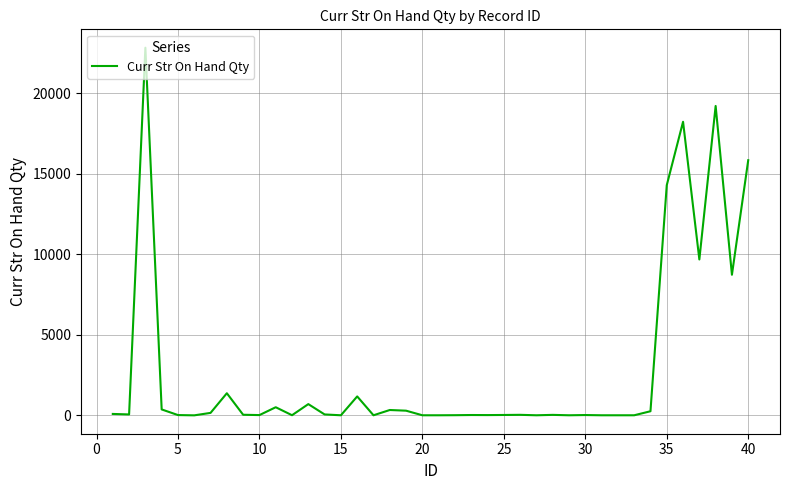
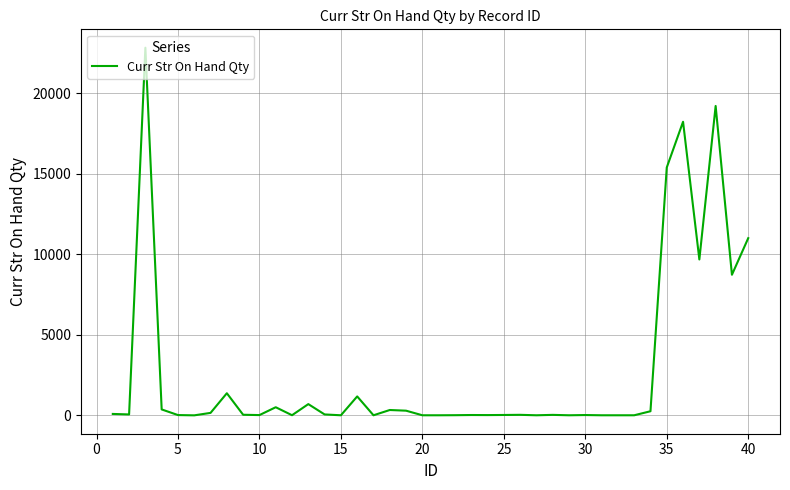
  {
    "5": 0,
    "10": 0,
    "15": 0,
    "20": 0,
    "25": 0,
    "30": 0,
-   "35": 14300,
-   "40": 15800
+   "35": 15400,
+   "40": 11000
  }
